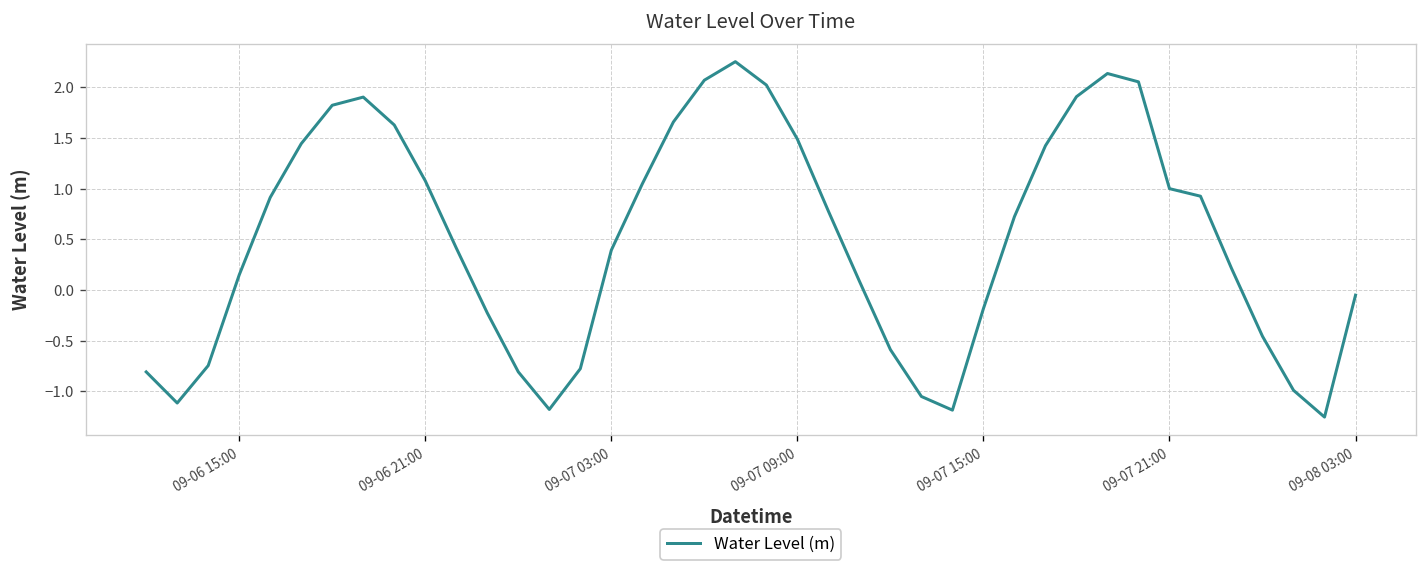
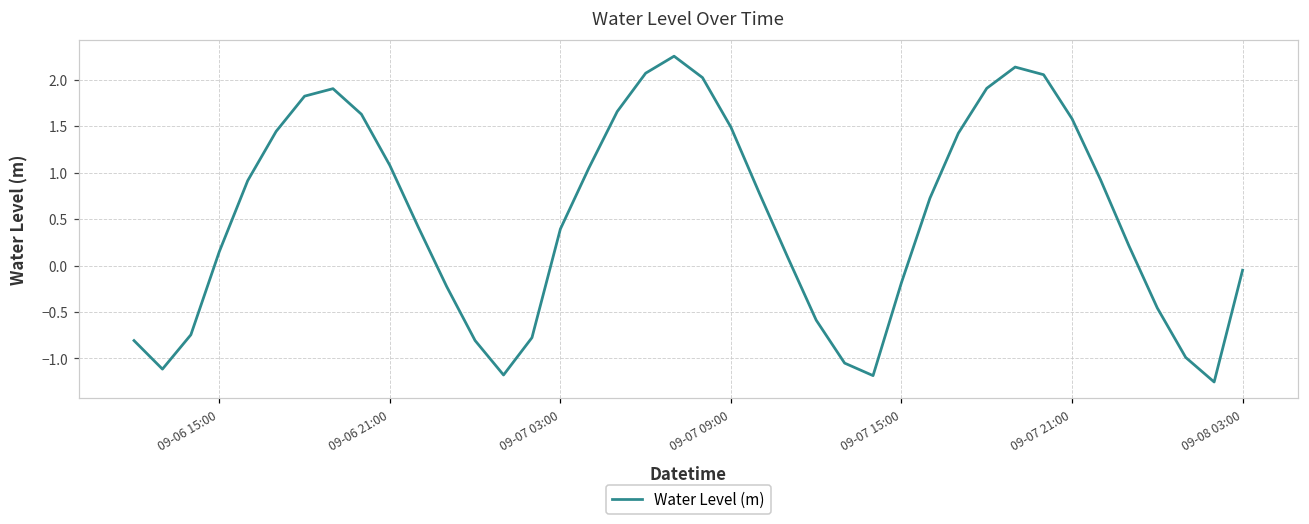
  {
    "09-06 15:00": 0.1,
    "09-06 21:00": 1.1,
    "09-07 03:00": 0.4,
    "09-07 09:00": 1.5,
    "09-07 15:00": -0.2,
-   "09-07 21:00": 1.0,
+   "09-07 21:00": 1.6,
    "09-08 03:00": -0.1
  }
